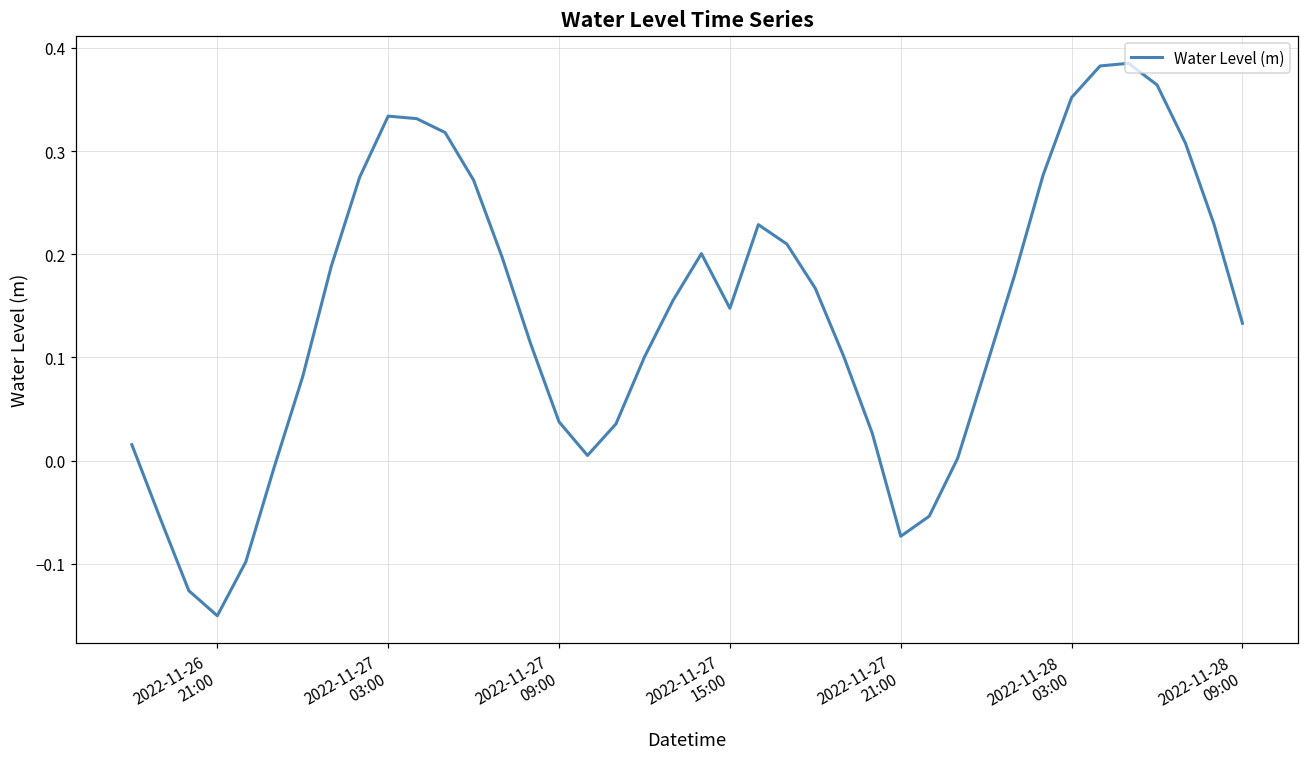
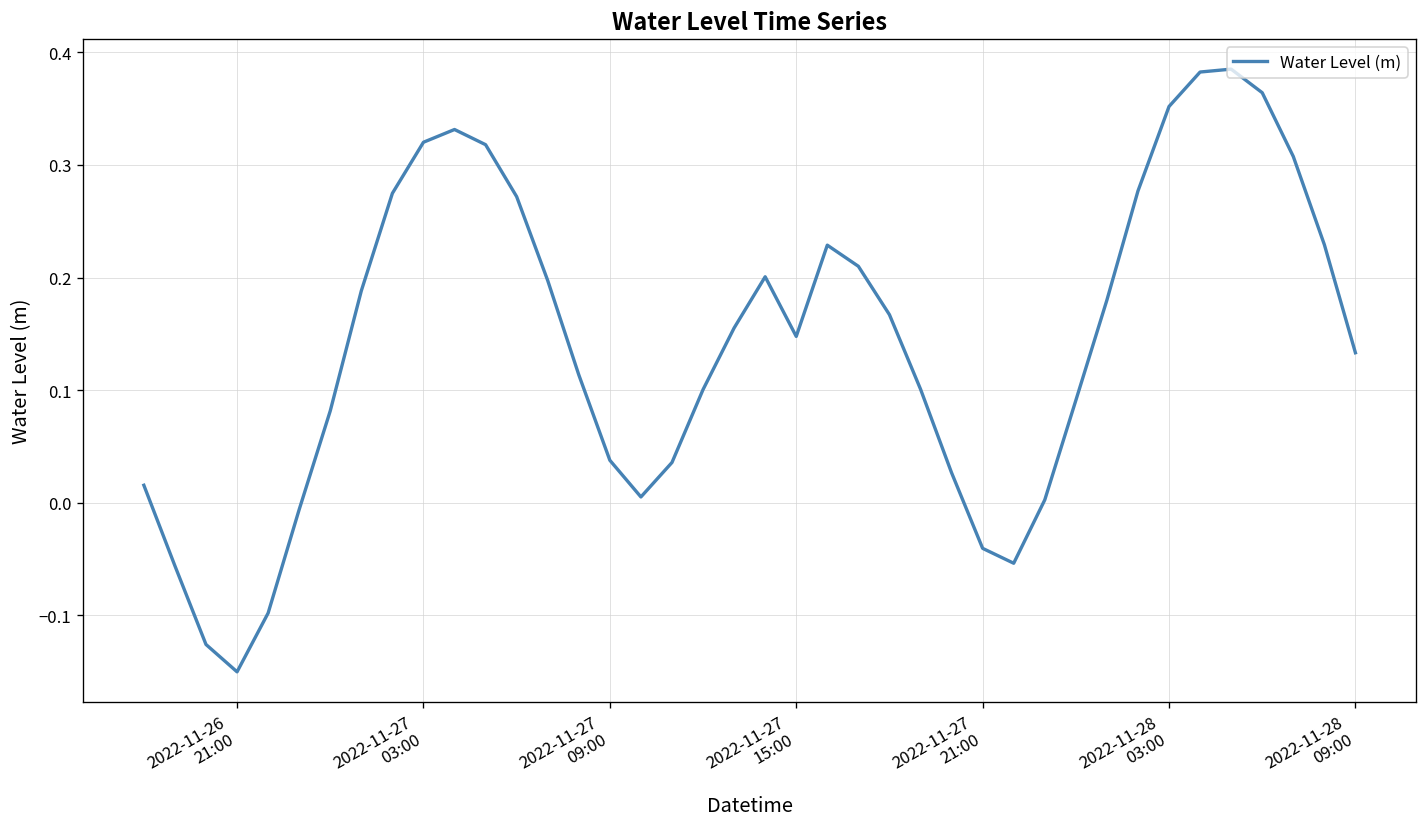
  {
    "2022-11-26 21:00": -0.15,
-   "2022-11-27 03:00": 0.33,
+   "2022-11-27 03:00": 0.32,
    "2022-11-27 09:00": 0.04,
    "2022-11-27 15:00": 0.15,
-   "2022-11-27 21:00": -0.07,
+   "2022-11-27 21:00": -0.04,
    "2022-11-28 03:00": 0.35,
    "2022-11-28 09:00": 0.13
  }
